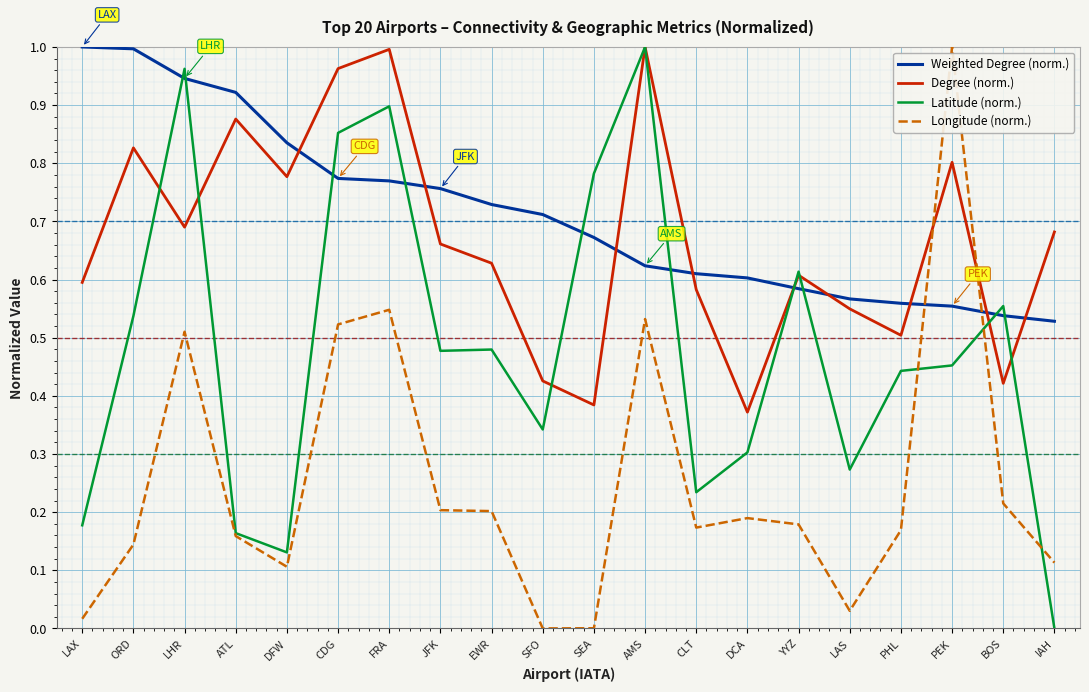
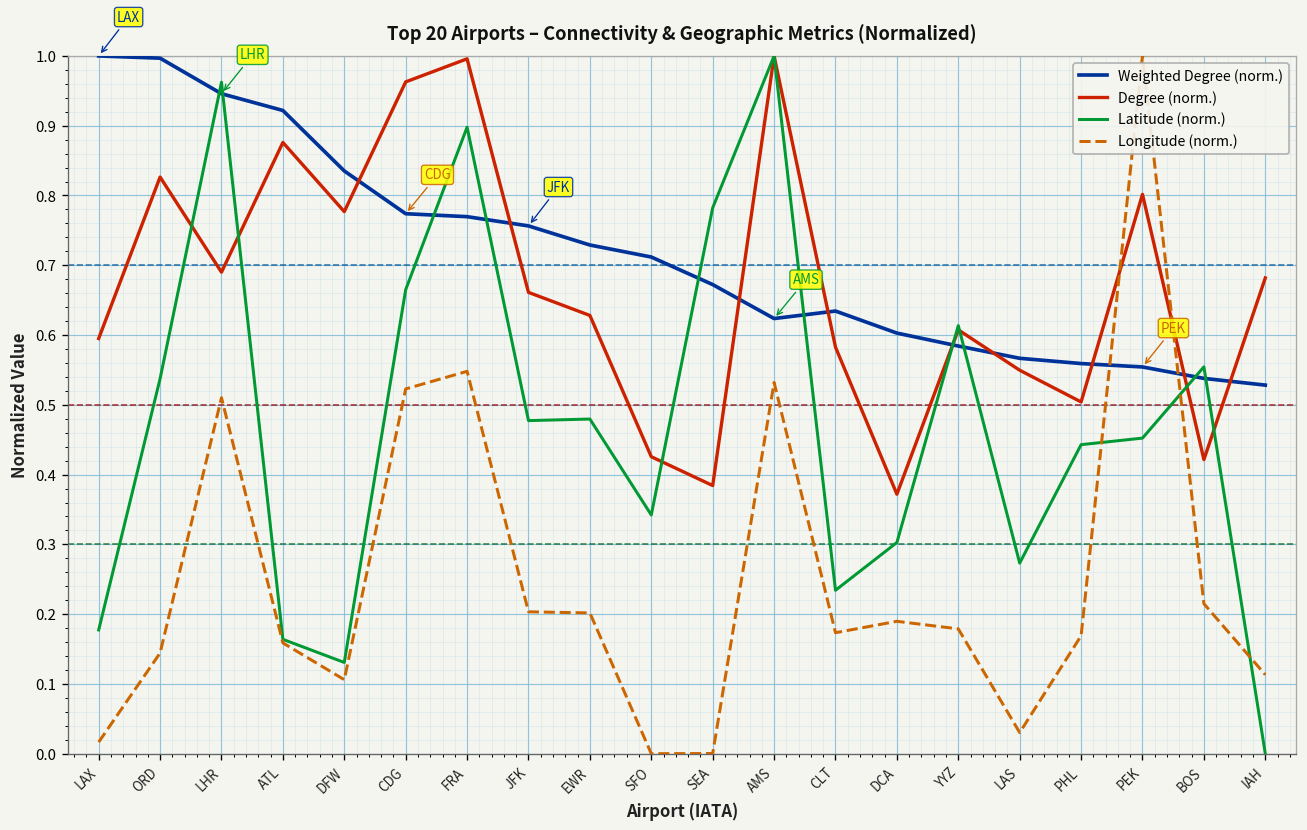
  {
    "Weighted Degree (norm.)": {
      "LAX": 1.00,
      "ORD": 1.00,
      "LHR": 0.95,
      "ATL": 0.92,
      "DFW": 0.84,
      "CDG": 0.77,
      "FRA": 0.77,
      "JFK": 0.76,
      "EWR": 0.73,
      "SFO": 0.71,
      "SEA": 0.67,
      "AMS": 0.62,
-     "CLT": 0.61,
+     "CLT": 0.63,
      "DCA": 0.60,
      "YYZ": 0.58,
      "LAS": 0.57,
      "PHL": 0.56,
      "PEK": 0.55,
      "BOS": 0.54,
      "IAH": 0.53
    },
    "Degree (norm.)": {
      "LAX": 0.60,
      "ORD": 0.83,
      "LHR": 0.69,
      "ATL": 0.88,
      "DFW": 0.78,
      "CDG": 0.96,
      "FRA": 1.00,
      "JFK": 0.66,
      "EWR": 0.63,
      "SFO": 0.43,
      "SEA": 0.38,
      "CLT": 0.58,
      "DCA": 0.37,
      "YYZ": 0.61,
      "LAS": 0.55,
      "PHL": 0.50,
      "PEK": 0.80,
      "BOS": 0.42,
      "IAH": 0.68
    },
    "Latitude (norm.)": {
      "LAX": 0.18,
      "ORD": 0.54,
      "LHR": 0.96,
      "ATL": 0.16,
      "DFW": 0.13,
-     "CDG": 0.85,
+     "CDG": 0.67,
      "FRA": 0.90,
      "JFK": 0.48,
      "EWR": 0.48,
      "SFO": 0.34,
      "SEA": 0.78,
      "CLT": 0.23,
      "DCA": 0.30,
      "YYZ": 0.61,
      "LAS": 0.27,
      "PHL": 0.44,
      "PEK": 0.45,
      "BOS": 0.55,
      "IAH": 0.00
    },
    "Longitude (norm.)": {
      "LAX": 0.02,
      "ORD": 0.14,
      "LHR": 0.51,
      "ATL": 0.16,
      "DFW": 0.11,
      "CDG": 0.52,
      "FRA": 0.55,
      "JFK": 0.20,
      "EWR": 0.20,
      "SFO": 0.00,
      "SEA": 0.00,
      "AMS": 0.53,
      "CLT": 0.17,
      "DCA": 0.19,
      "YYZ": 0.18,
      "LAS": 0.03,
      "PHL": 0.17,
      "PEK": 1.00,
      "BOS": 0.21,
      "IAH": 0.11
    }
  }
